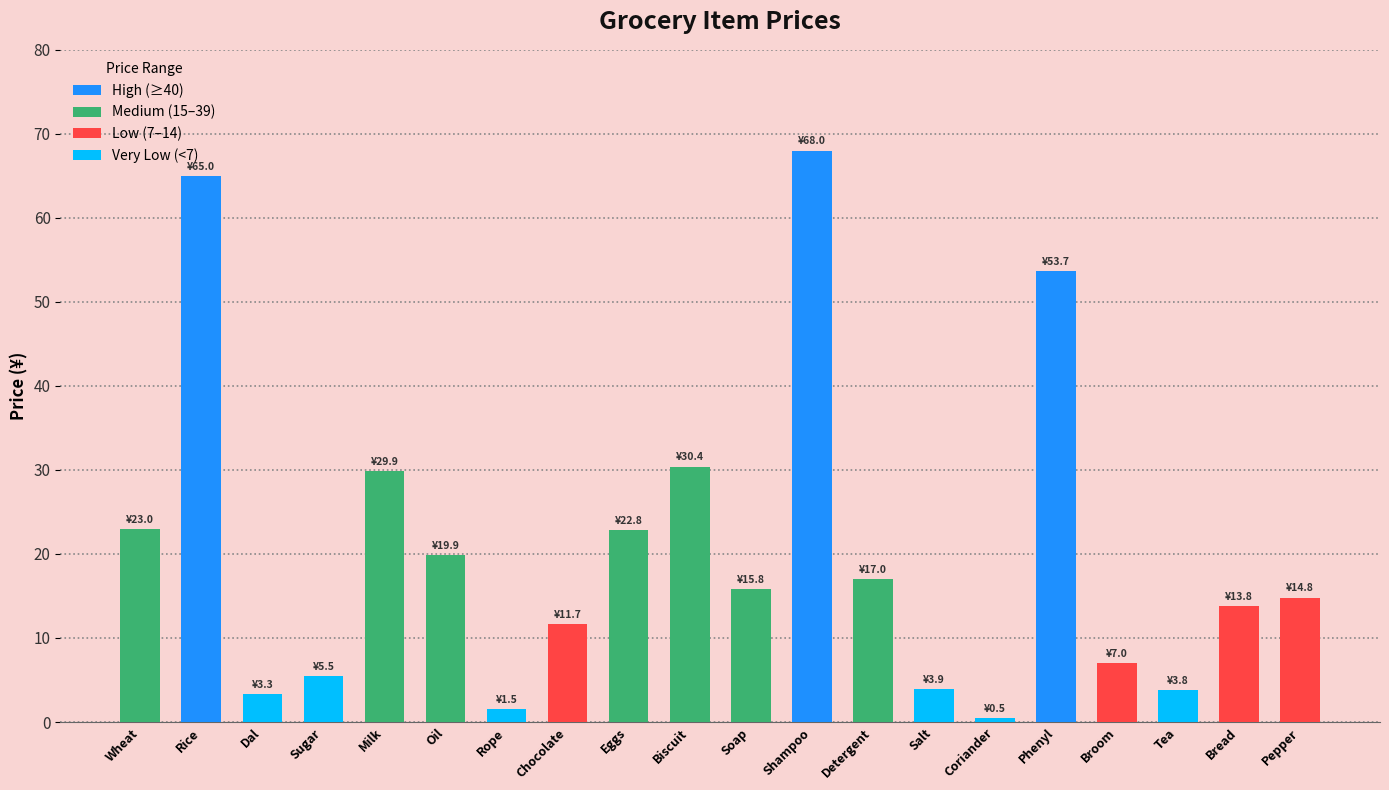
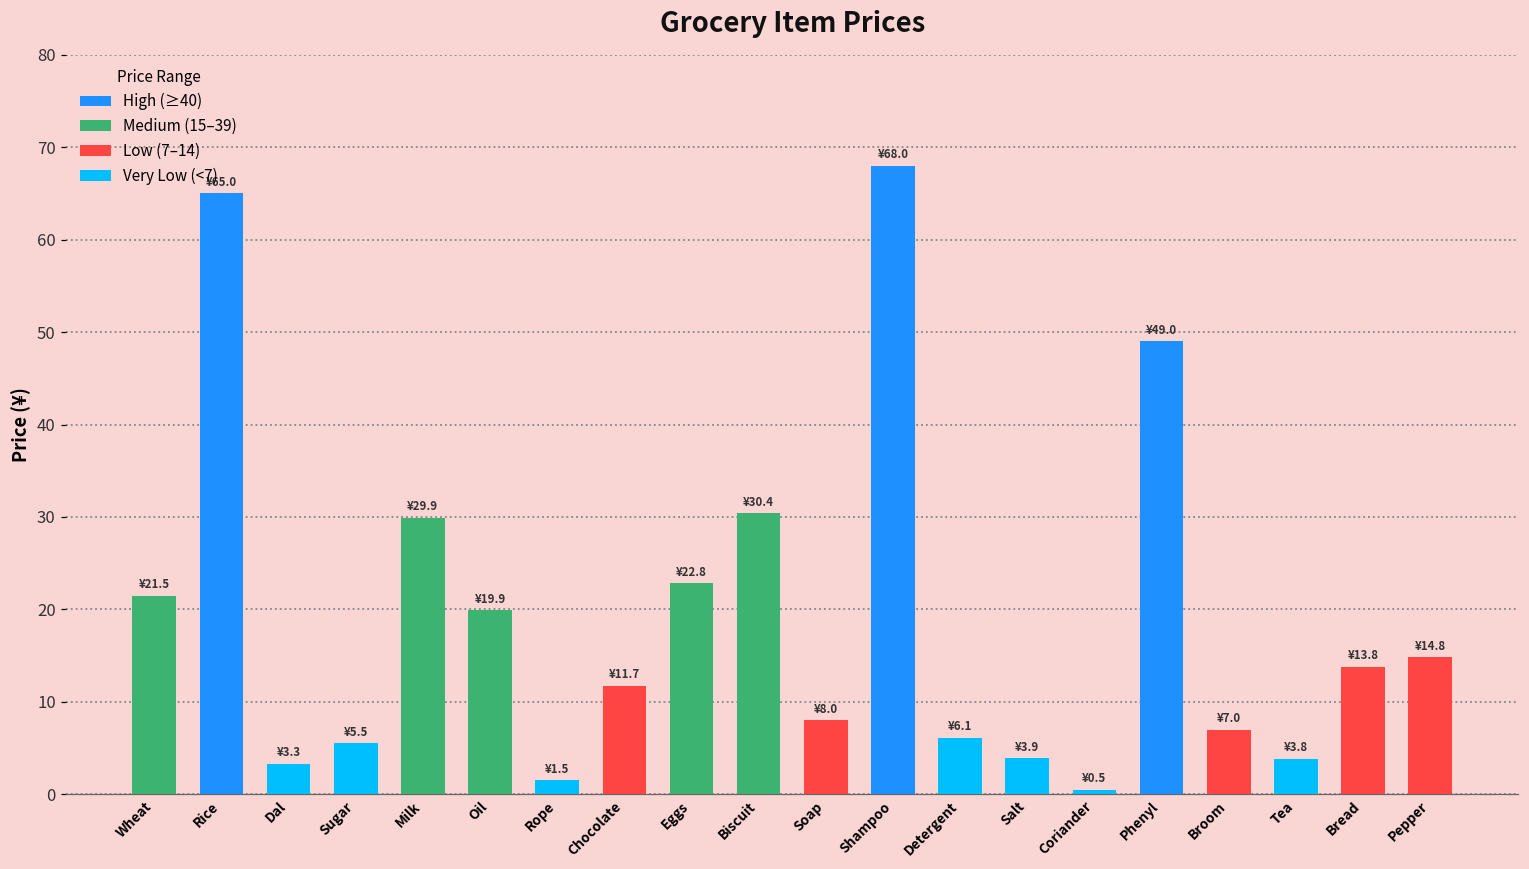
  {
-   "Wheat": "¥23.0",
+   "Wheat": "¥21.5",
    "Rice": "¥65.0",
    "Dal": "¥3.3",
    "Sugar": "¥5.5",
    "Milk": "¥29.9",
    "Oil": "¥19.9",
    "Rope": "¥1.5",
    "Chocolate": "¥11.7",
    "Eggs": "¥22.8",
    "Biscuit": "¥30.4",
-   "Soap": "¥15.8",
+   "Soap": "¥8.0",
    "Shampoo": "¥68.0",
-   "Detergent": "¥17.0",
+   "Detergent": "¥6.1",
    "Salt": "¥3.9",
    "Coriander": "¥0.5",
-   "Phenyl": "¥53.7",
+   "Phenyl": "¥49.0",
    "Broom": "¥7.0",
    "Tea": "¥3.8",
    "Bread": "¥13.8",
    "Pepper": "¥14.8"
  }
